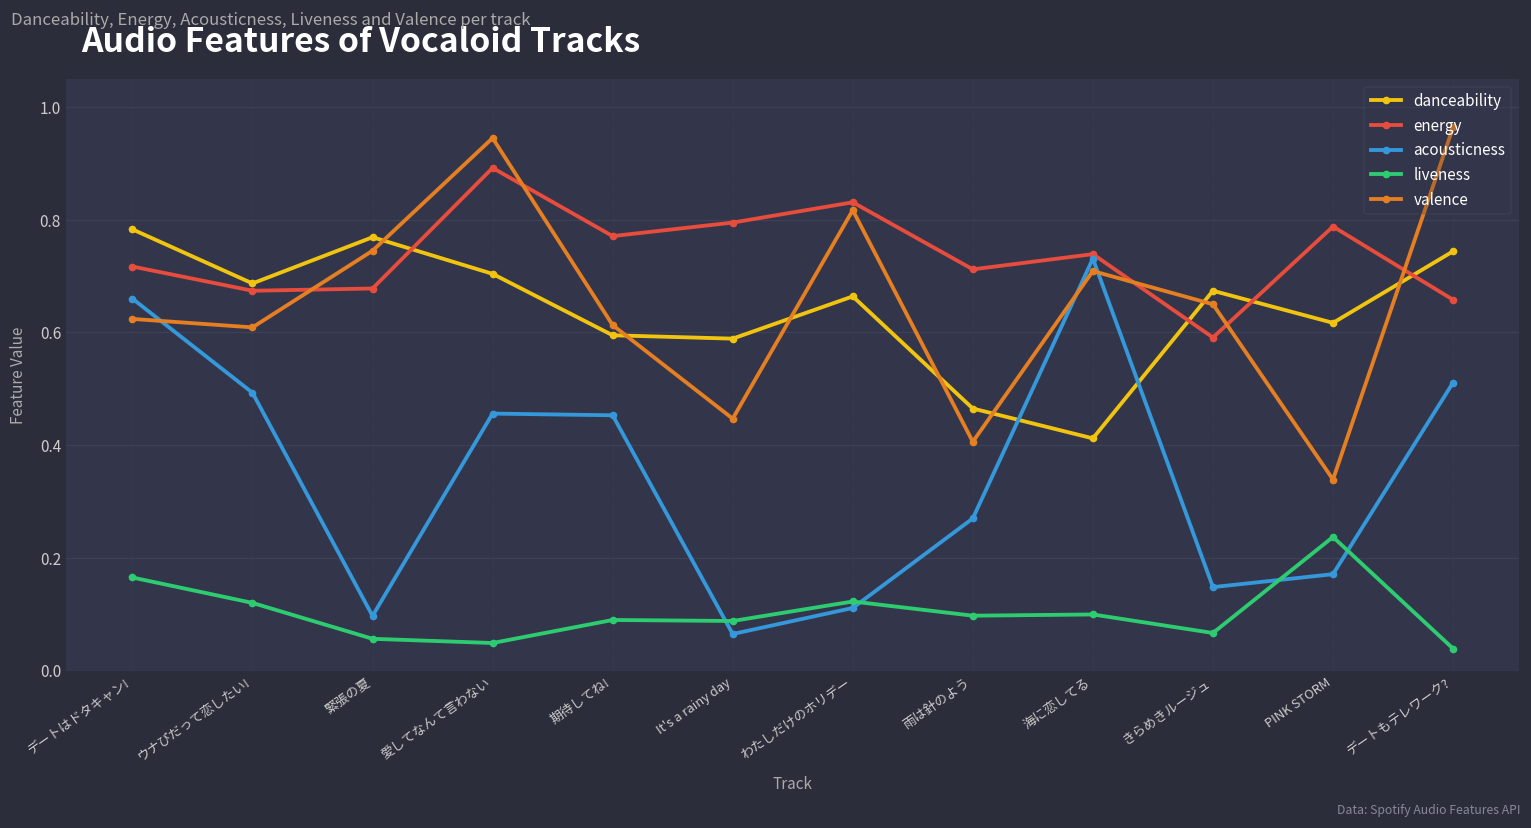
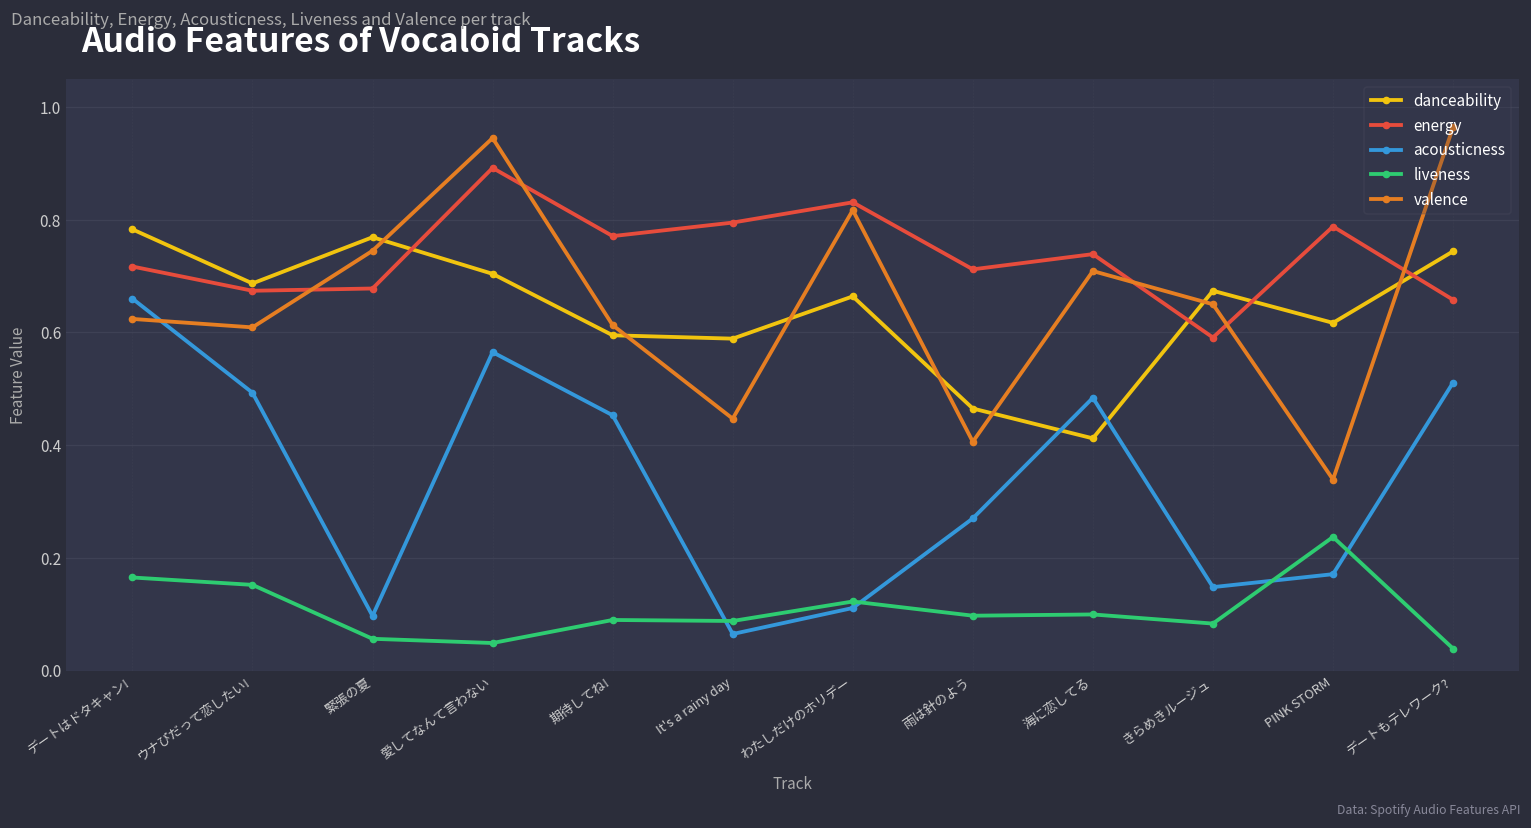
  {
    "danceability": {
      "デートはドタキャン!": 0.78,
      "ウナぴだって恋したい!": 0.69,
      "緊張の夏": 0.77,
      "愛してなんて言わない": 0.70,
      "期待してね!": 0.60,
      "It's a rainy day": 0.59,
      "わたしだけのホリデー": 0.66,
      "雨は針のよう": 0.47,
      "海に恋してる": 0.41,
      "きらめきルージュ": 0.67,
      "PINK STORM": 0.62,
      "デートもテレワーク?": 0.74
    },
    "acousticness": {
      "デートはドタキャン!": 0.66,
      "ウナぴだって恋したい!": 0.49,
      "緊張の夏": 0.10,
-     "愛してなんて言わない": 0.46,
+     "愛してなんて言わない": 0.57,
      "期待してね!": 0.45,
      "It's a rainy day": 0.06,
      "わたしだけのホリデー": 0.11,
      "雨は針のよう": 0.27,
-     "海に恋してる": 0.73,
+     "海に恋してる": 0.48,
      "きらめきルージュ": 0.15,
      "PINK STORM": 0.17,
      "デートもテレワーク?": 0.51
    },
    "liveness": {
      "デートはドタキャン!": 0.17,
-     "ウナぴだって恋したい!": 0.12,
+     "ウナぴだって恋したい!": 0.15,
      "緊張の夏": 0.06,
      "愛してなんて言わない": 0.05,
      "期待してね!": 0.09,
      "It's a rainy day": 0.09,
      "わたしだけのホリデー": 0.12,
      "雨は針のよう": 0.10,
      "海に恋してる": 0.10,
-     "きらめきルージュ": 0.07,
+     "きらめきルージュ": 0.08,
      "PINK STORM": 0.24,
      "デートもテレワーク?": 0.04
    }
  }
